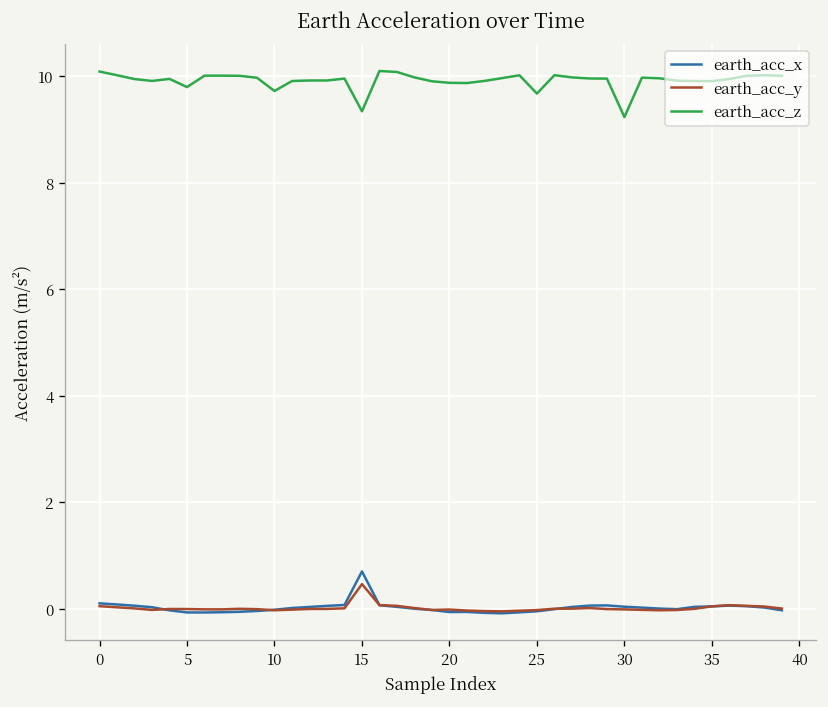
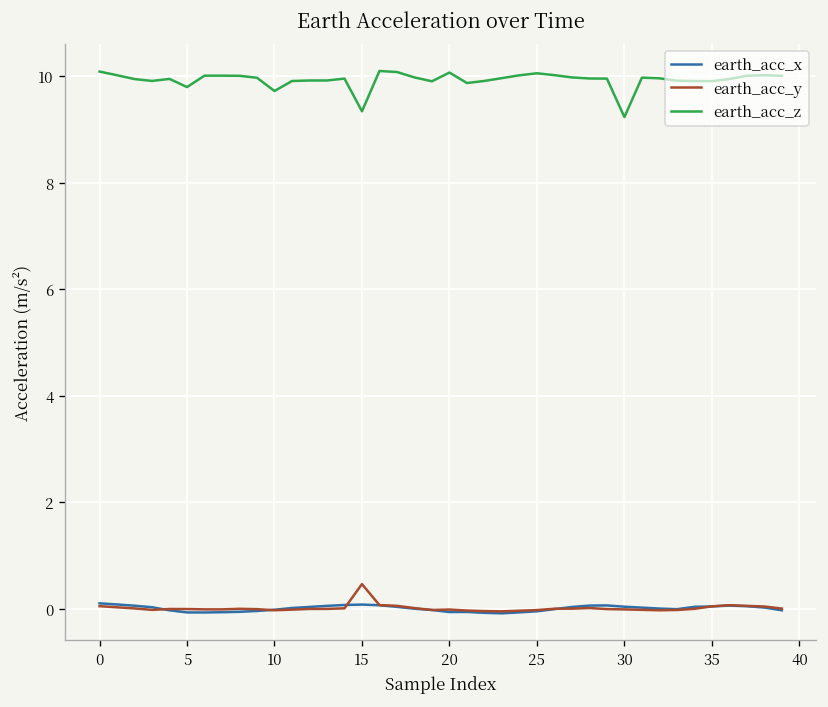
  {
    "earth_acc_x": {
      "5": -0.1,
-     "15": 0.7
+     "15": 0.1
    },
    "earth_acc_y": {
      "5": 0.0,
      "15": 0.5
    },
    "earth_acc_z": {
      "0": 10.1,
      "5": 9.8,
      "10": 9.7,
      "15": 9.3,
-     "20": 9.9,
-     "25": 9.7,
+     "20": 10.1,
+     "25": 10.1,
      "30": 9.2
    }
  }
